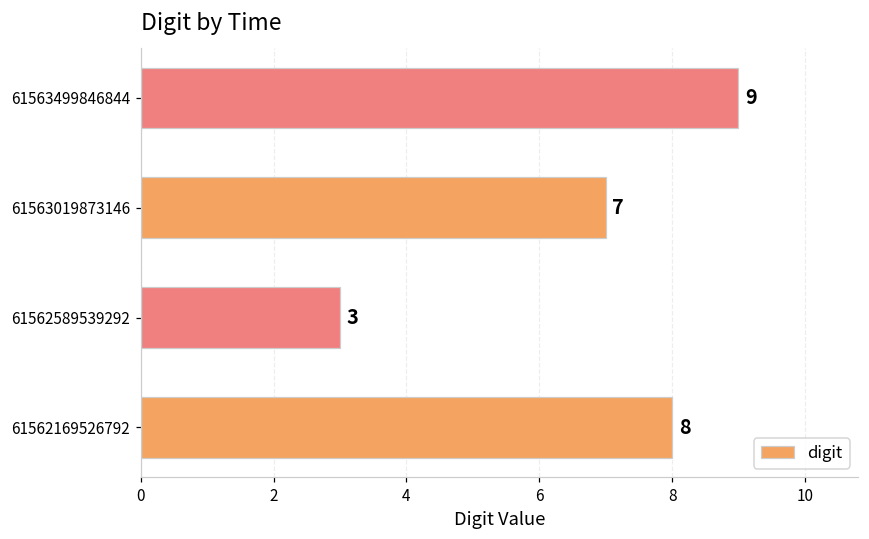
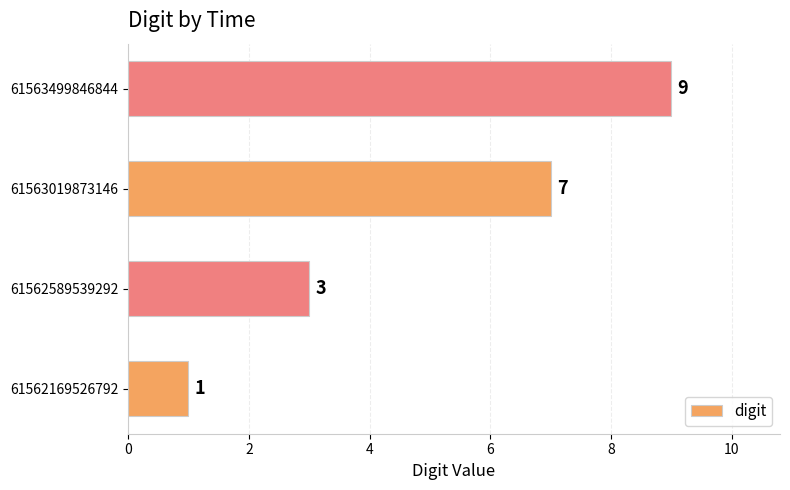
  {
    "61563499846844": 9,
    "61563019873146": 7,
    "61562589539292": 3,
-   "61562169526792": 8
+   "61562169526792": 1
  }
